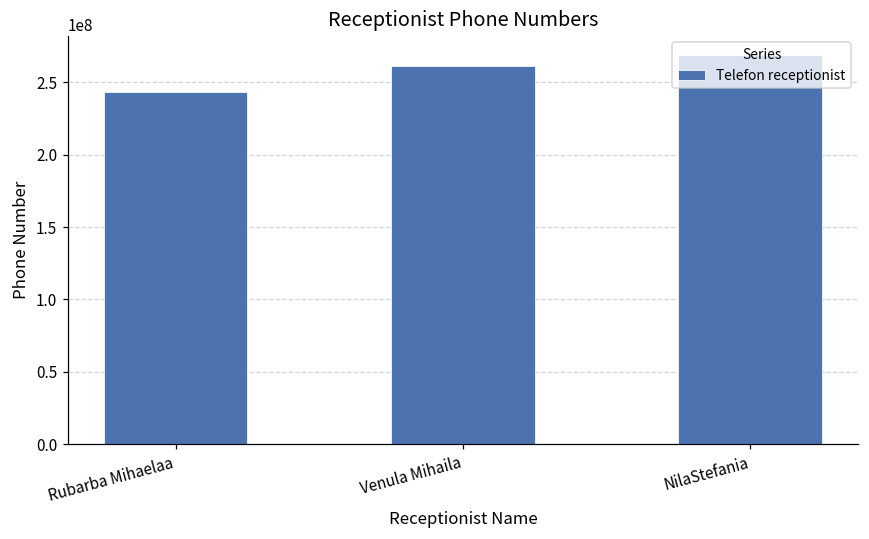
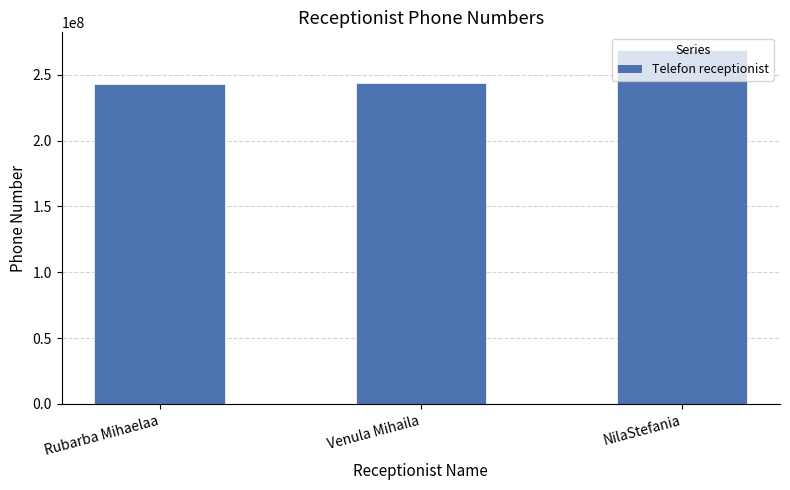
  {
    "Rubarba Mihaelaa": 243000000,
-   "Venula Mihaila": 261000000
+   "Venula Mihaila": 244000000
  }
